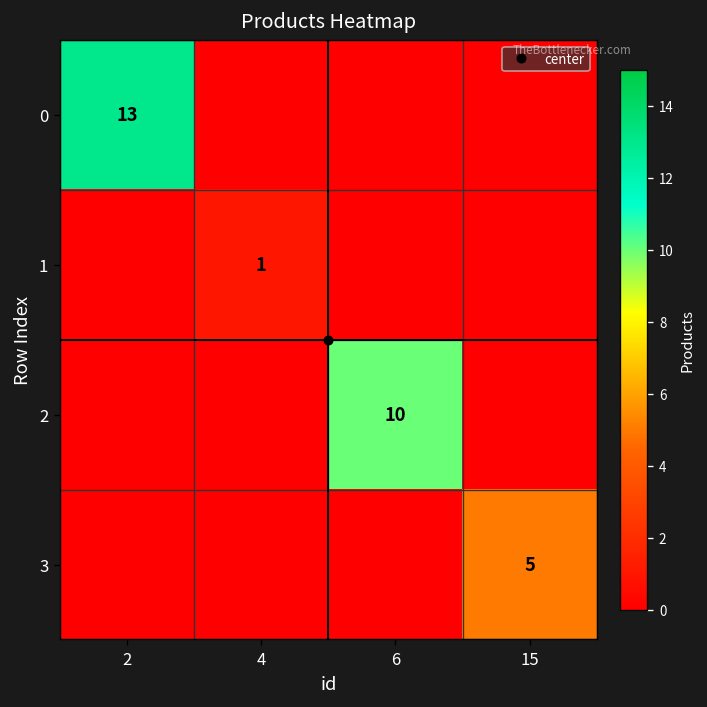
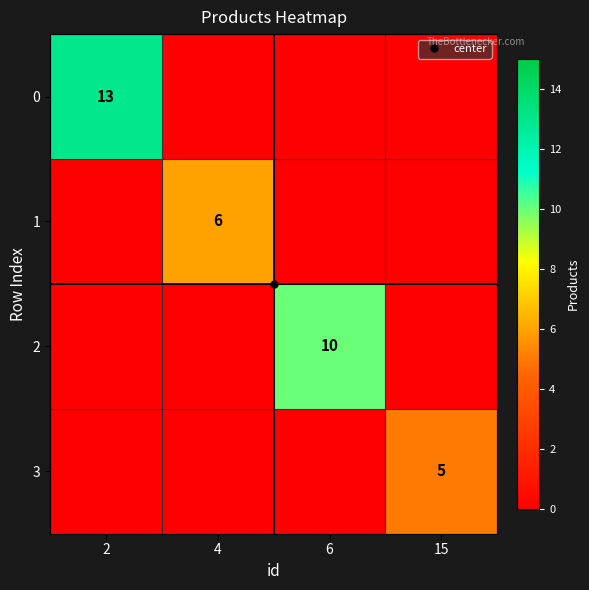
  {
    "0": {
      "2": 13
    },
    "1": {
-     "4": 1
+     "4": 6
    },
    "2": {
      "6": 10
    },
    "3": {
      "15": 5
    }
  }
